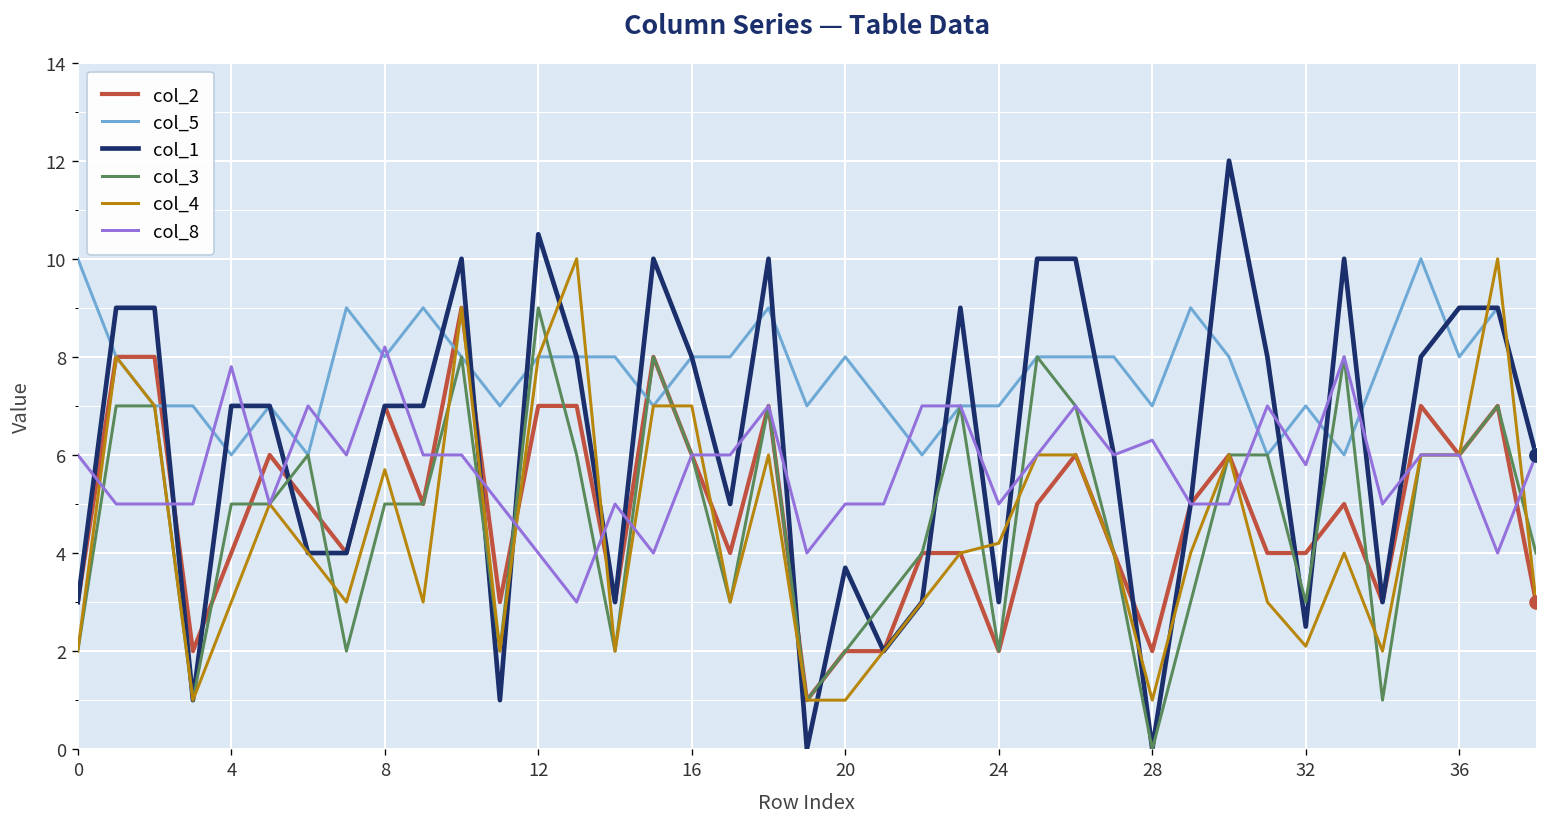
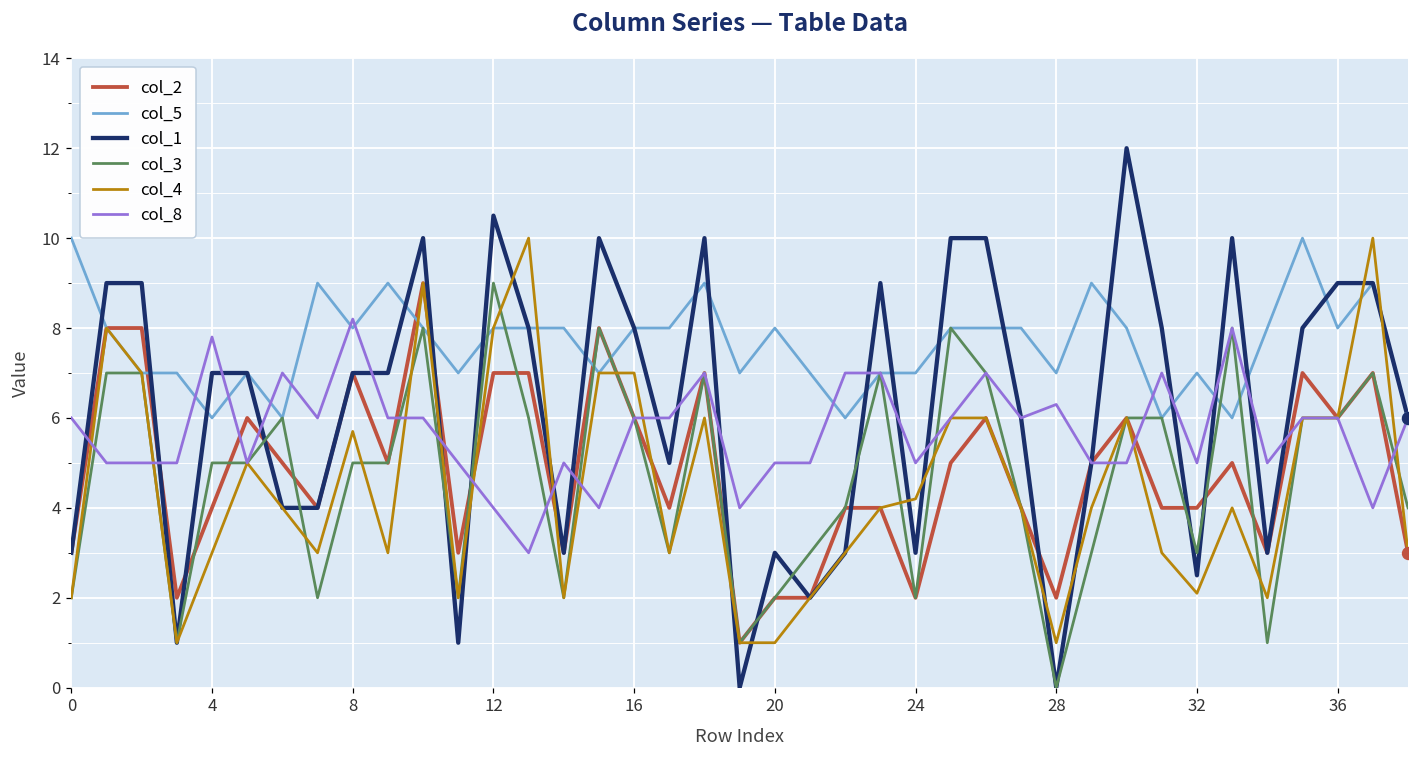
  {
    "col_1": {
      "4": 7.0,
      "12": 10.5,
-     "20": 3.7,
+     "20": 3.0,
      "24": 3.0,
      "32": 2.5,
      "36": 9.0
    },
    "col_3": {
      "4": 5.0,
      "8": 5.0,
      "12": 9.0,
      "32": 3.0
    },
    "col_4": {
      "4": 3.0,
      "8": 5.7,
      "16": 7.0,
      "20": 1.0,
      "24": 4.2,
      "28": 1.0,
      "32": 2.1
    },
    "col_8": {
      "0": 6.0,
      "4": 7.8,
      "8": 8.2,
      "12": 4.0,
      "20": 5.0,
      "24": 5.0,
      "28": 6.3,
-     "32": 5.8
+     "32": 5.0
    }
  }
